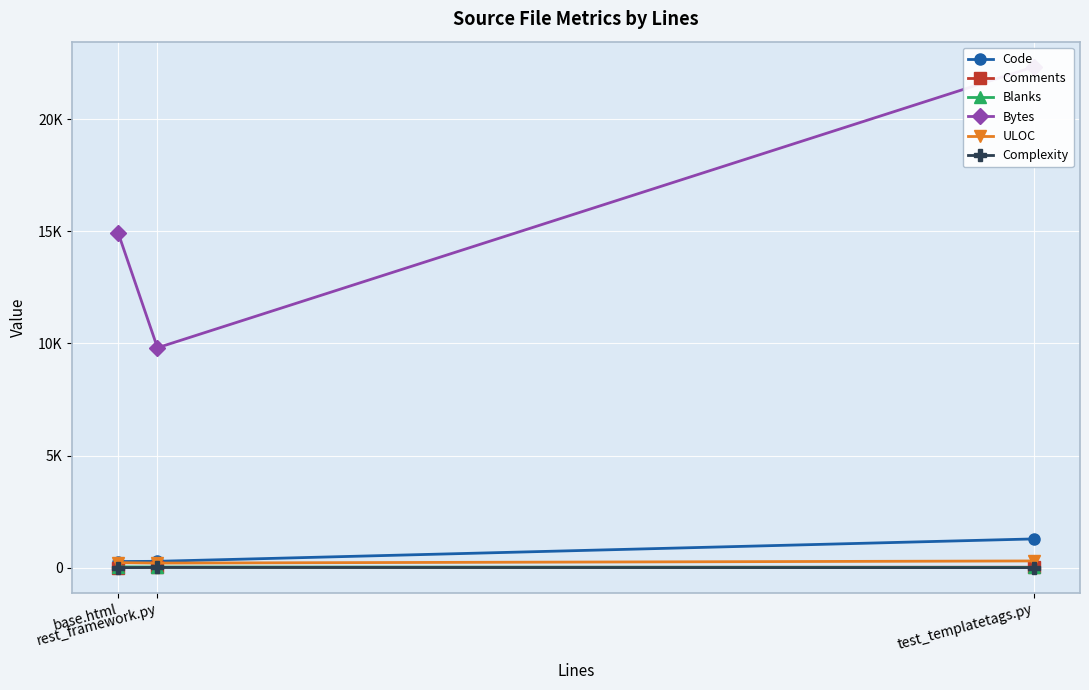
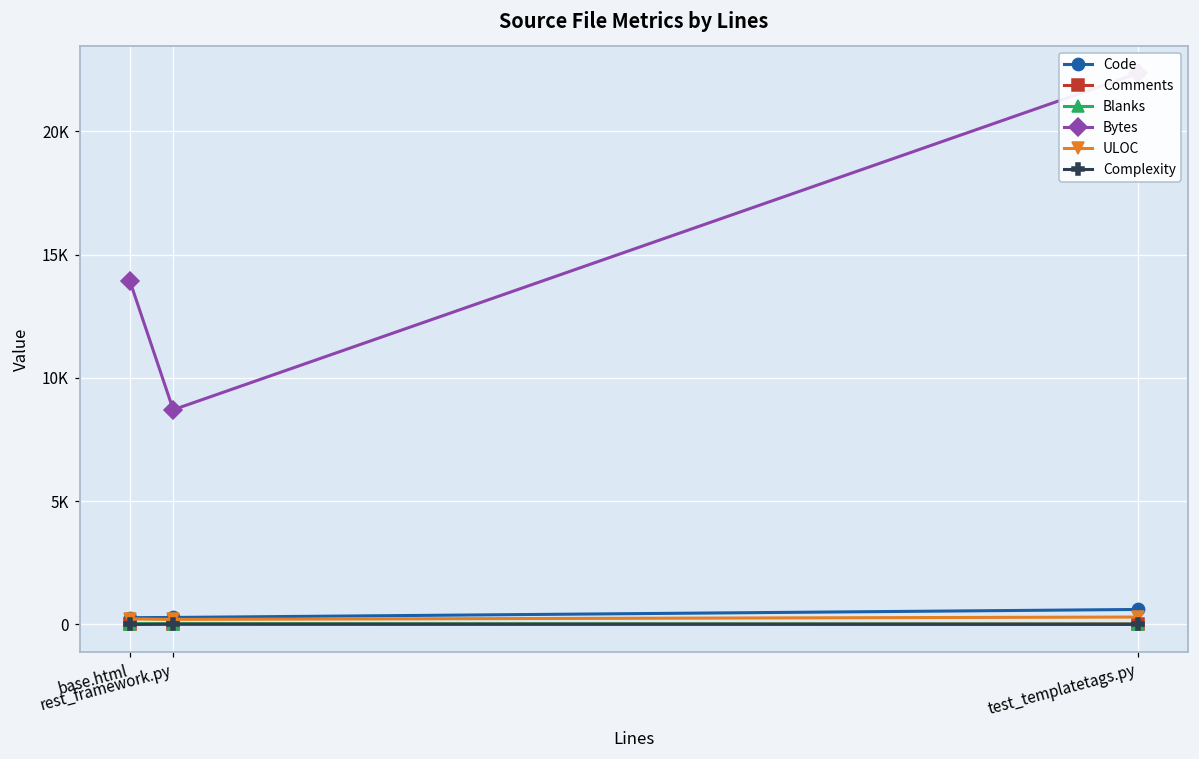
  {
    "Code": {
-     "test_templatetags.py": 1300
+     "test_templatetags.py": 600
    },
    "Bytes": {
-     "base.html": 14900,
-     "rest_framework.py": 9800
+     "base.html": 13900,
+     "rest_framework.py": 8700
    },
    "ULOC": {
      "test_templatetags.py": 300
    }
  }
